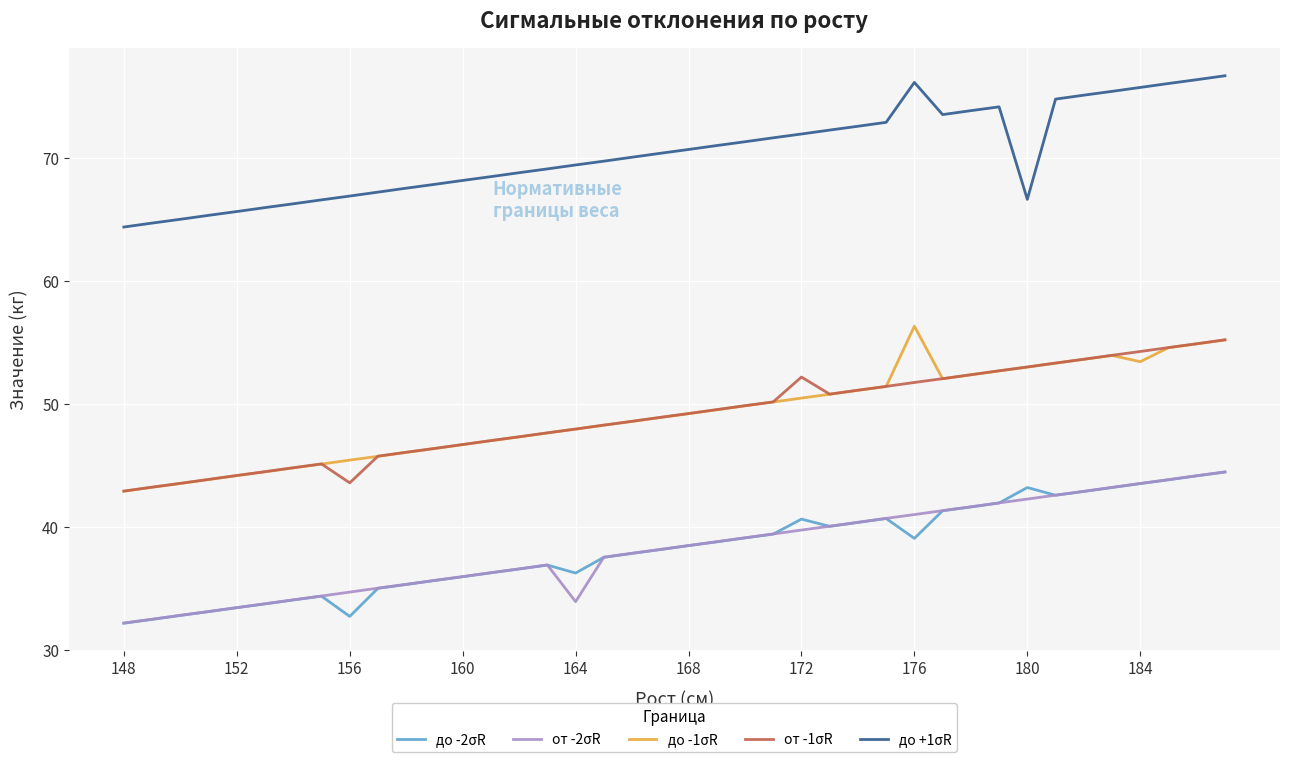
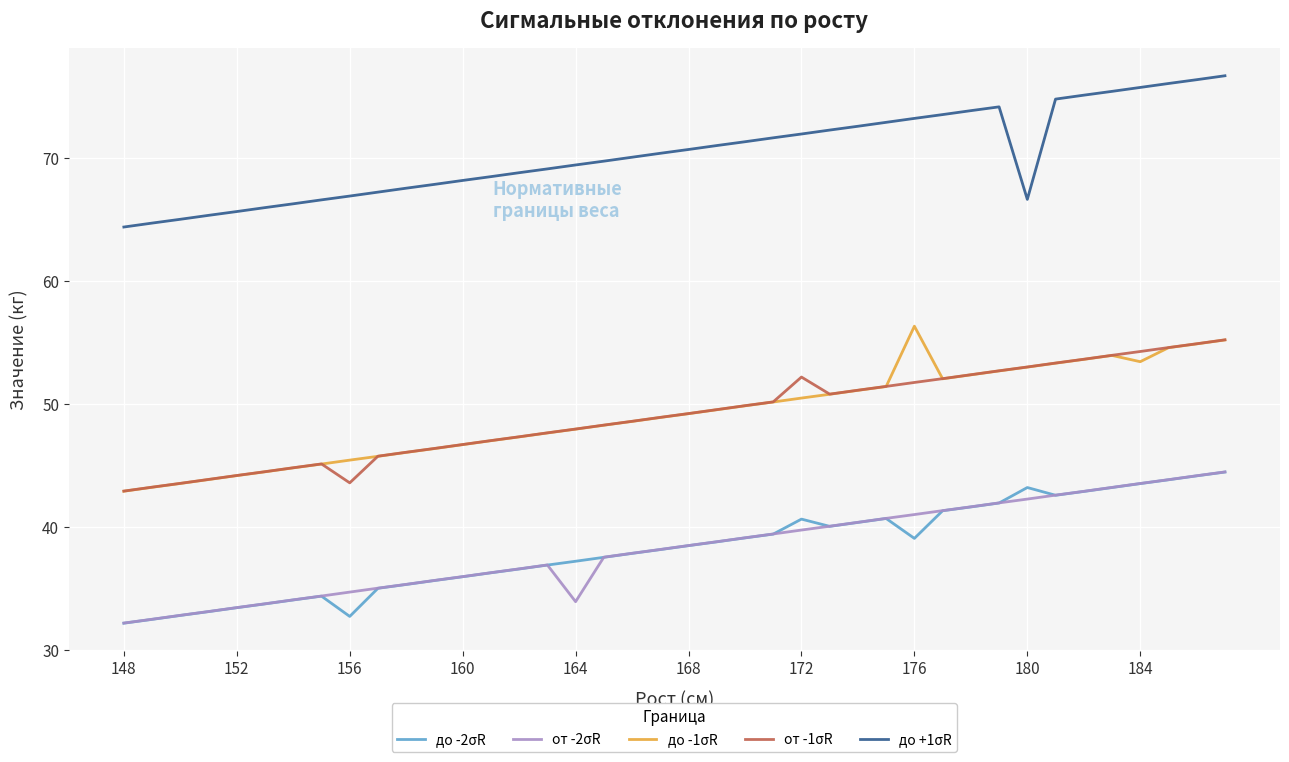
  {
    "до -2σR": {
      "156": 32.7,
-     "164": 36.2,
+     "164": 37.2,
      "172": 40.6,
      "176": 39.1,
      "180": 43.2
    },
    "от -2σR": {
      "156": 34.7,
      "164": 33.9,
      "172": 39.7,
      "176": 41.0,
      "180": 42.3
    },
    "до -1σR": {
      "156": 45.4,
      "172": 50.5,
      "176": 56.3,
      "184": 53.4
    },
    "от -1σR": {
      "156": 43.6,
      "172": 52.2,
      "176": 51.7,
      "184": 54.3
    },
    "до +1σR": {
      "148": 64.4,
      "152": 65.7,
      "156": 66.9,
      "160": 68.2,
      "164": 69.4,
      "168": 70.7,
      "172": 72.0,
-     "176": 76.2,
+     "176": 73.2,
      "180": 66.6,
      "184": 75.8
    }
  }
